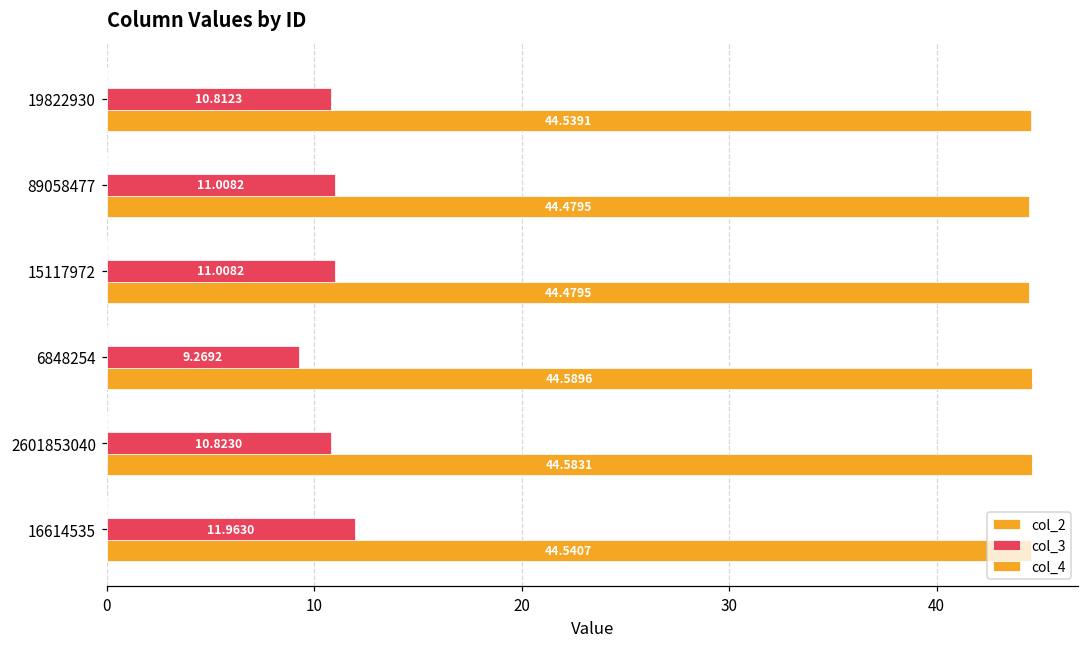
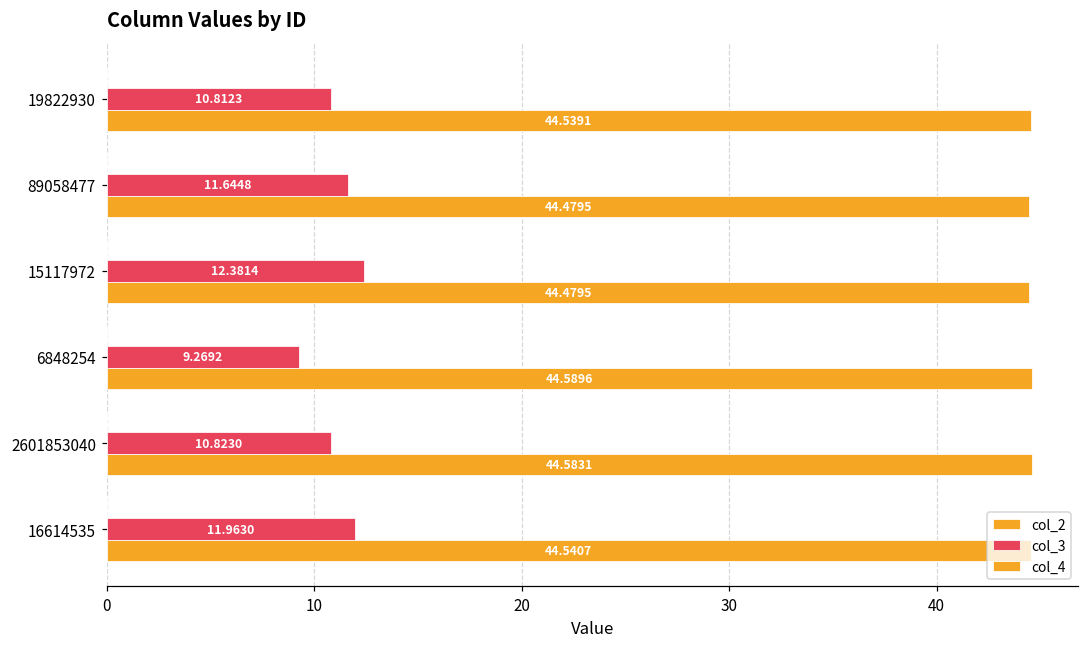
  {
    "col_3": {
      "19822930": 10.8123,
-     "89058477": 11.0082,
-     "15117972": 11.0082,
+     "89058477": 11.6448,
+     "15117972": 12.3814,
      "6848254": 9.2692,
      "2601853040": 10.8230,
      "16614535": 11.9630
    }
  }
